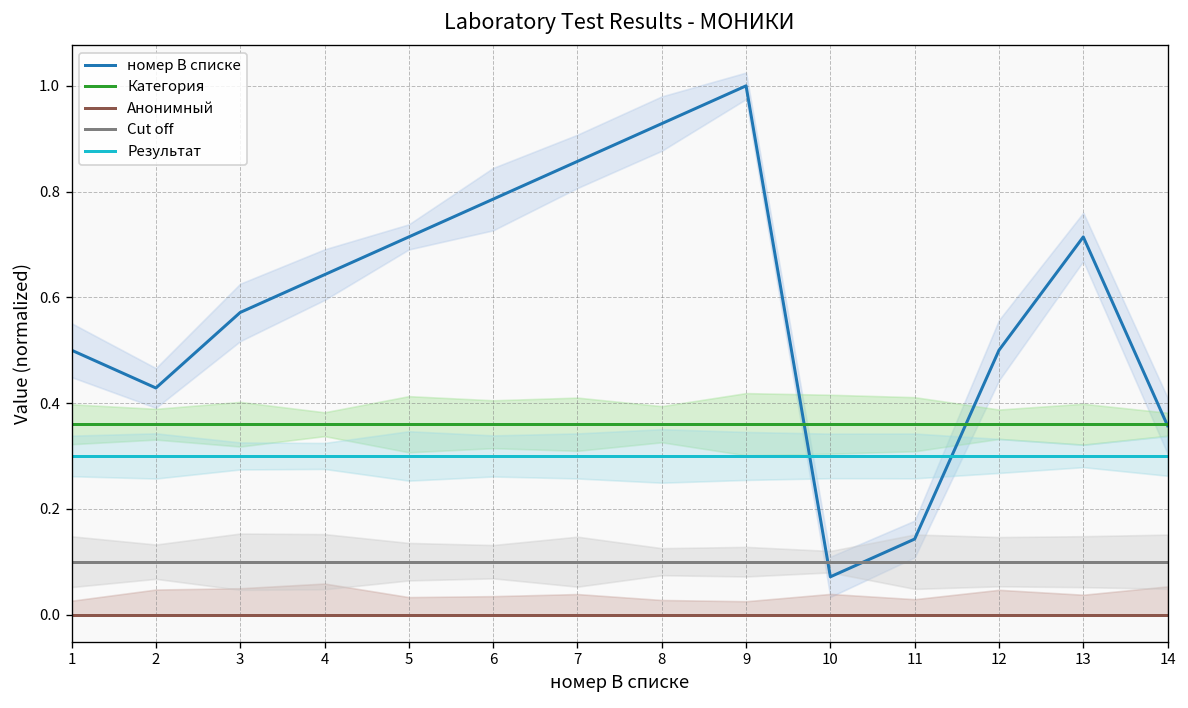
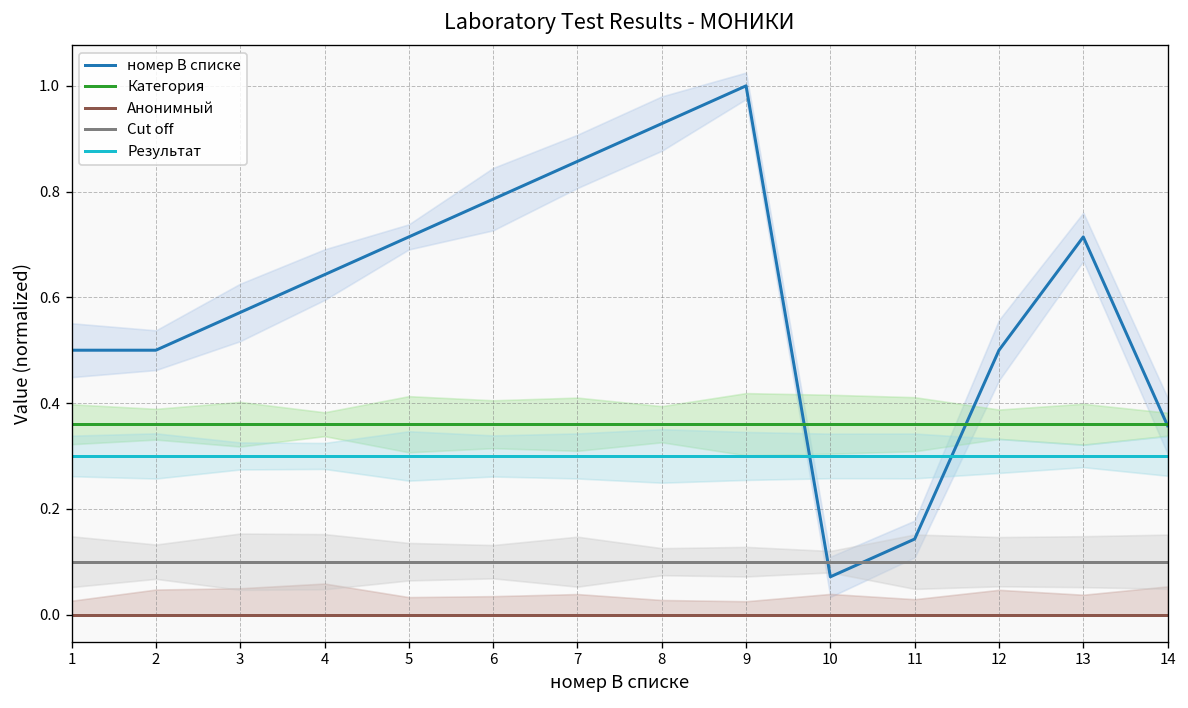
  {
    "номер В списке": {
      "1": 0.50,
-     "2": 0.43,
+     "2": 0.50,
      "3": 0.57,
      "4": 0.64,
      "5": 0.71,
      "6": 0.79,
      "7": 0.86,
      "8": 0.93,
      "9": 1.00,
      "10": 0.07,
      "11": 0.14,
      "12": 0.50,
      "13": 0.71
    },
    "Категория": {
      "1": 0.36,
      "2": 0.36,
      "3": 0.36,
      "4": 0.36,
      "5": 0.36,
      "6": 0.36,
      "7": 0.36,
      "8": 0.36,
      "9": 0.36,
      "10": 0.36,
      "11": 0.36,
      "12": 0.36,
      "13": 0.36
    },
    "Анонимный": {
      "1": 0.00,
      "2": 0.00,
      "3": 0.00,
      "4": 0.00,
      "5": 0.00,
      "6": 0.00,
      "7": 0.00,
      "8": 0.00,
      "9": 0.00,
      "10": 0.00,
      "11": 0.00,
      "12": 0.00,
      "13": 0.00,
      "14": 0.00
    },
    "Cut off": {
      "1": 0.10,
      "2": 0.10,
      "3": 0.10,
      "4": 0.10,
      "5": 0.10,
      "6": 0.10,
      "7": 0.10,
      "8": 0.10,
      "9": 0.10,
      "10": 0.10,
      "11": 0.10,
      "12": 0.10,
      "13": 0.10,
      "14": 0.10
    },
    "Результат": {
      "1": 0.30,
      "2": 0.30,
      "3": 0.30,
      "4": 0.30,
      "5": 0.30,
      "6": 0.30,
      "7": 0.30,
      "8": 0.30,
      "9": 0.30,
      "10": 0.30,
      "11": 0.30,
      "12": 0.30,
      "13": 0.30,
      "14": 0.30
    }
  }
